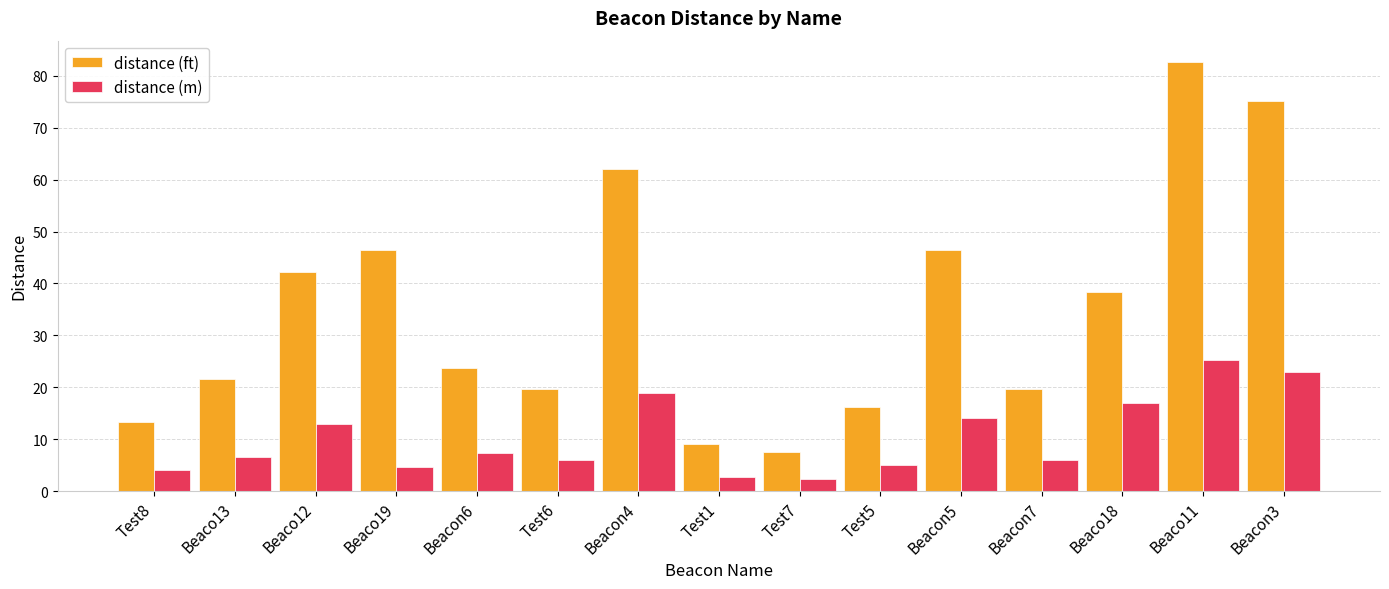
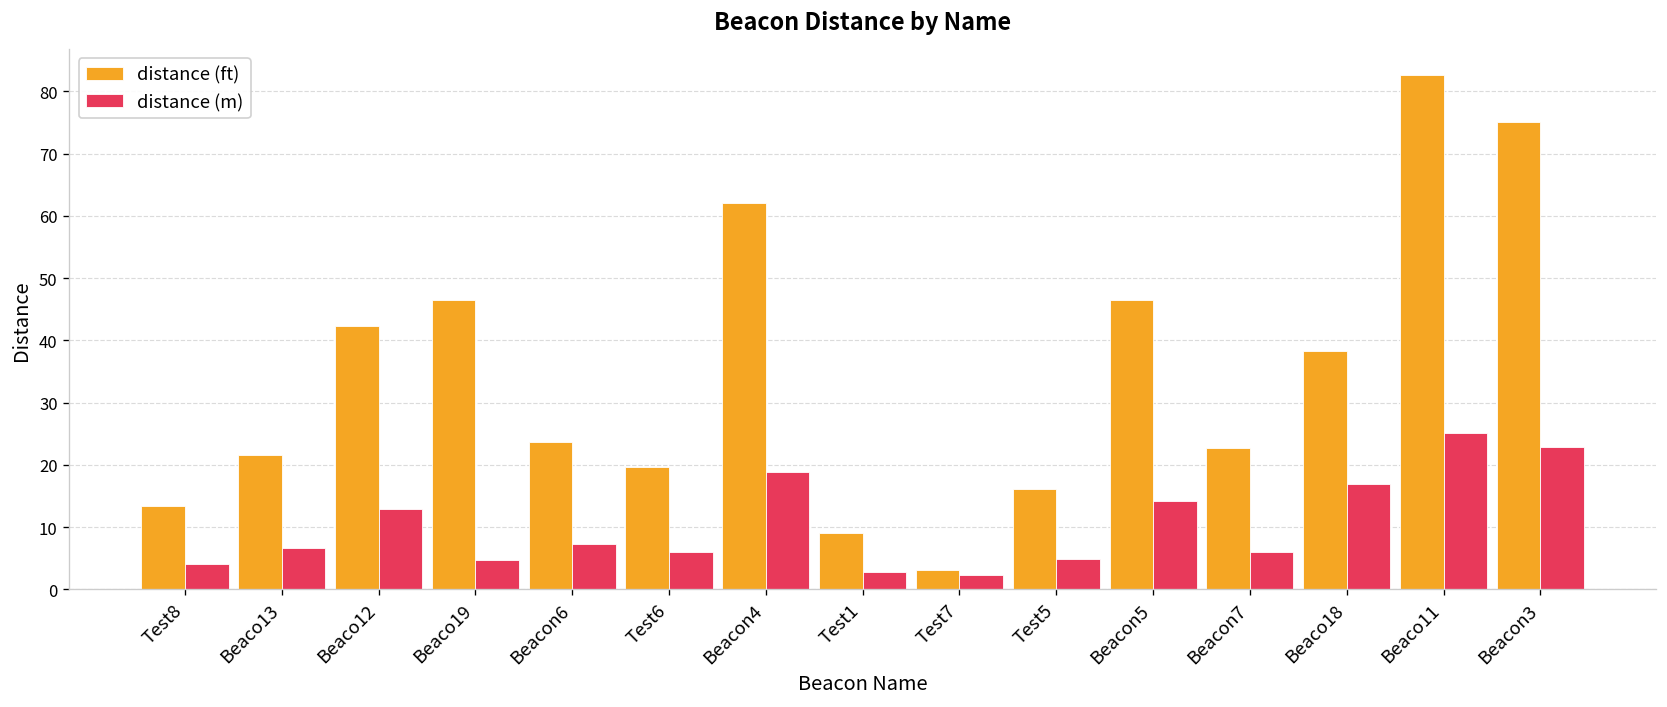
  {
    "distance (ft)": {
      "Test8": 13,
      "Beaco13": 22,
      "Beaco12": 42,
      "Beaco19": 46,
      "Beacon6": 24,
      "Test6": 20,
      "Beacon4": 62,
      "Test1": 9,
-     "Test7": 8,
+     "Test7": 3,
      "Test5": 16,
      "Beacon5": 46,
-     "Beacon7": 20,
+     "Beacon7": 23,
      "Beaco18": 38,
      "Beaco11": 83,
      "Beacon3": 75
    },
    "distance (m)": {
      "Test8": 4,
      "Beaco13": 7,
      "Beaco12": 13,
      "Beaco19": 5,
      "Beacon6": 7,
      "Test6": 6,
      "Beacon4": 19,
      "Test1": 3,
      "Test7": 2,
      "Test5": 5,
      "Beacon5": 14,
      "Beacon7": 6,
      "Beaco18": 17,
      "Beaco11": 25,
      "Beacon3": 23
    }
  }
